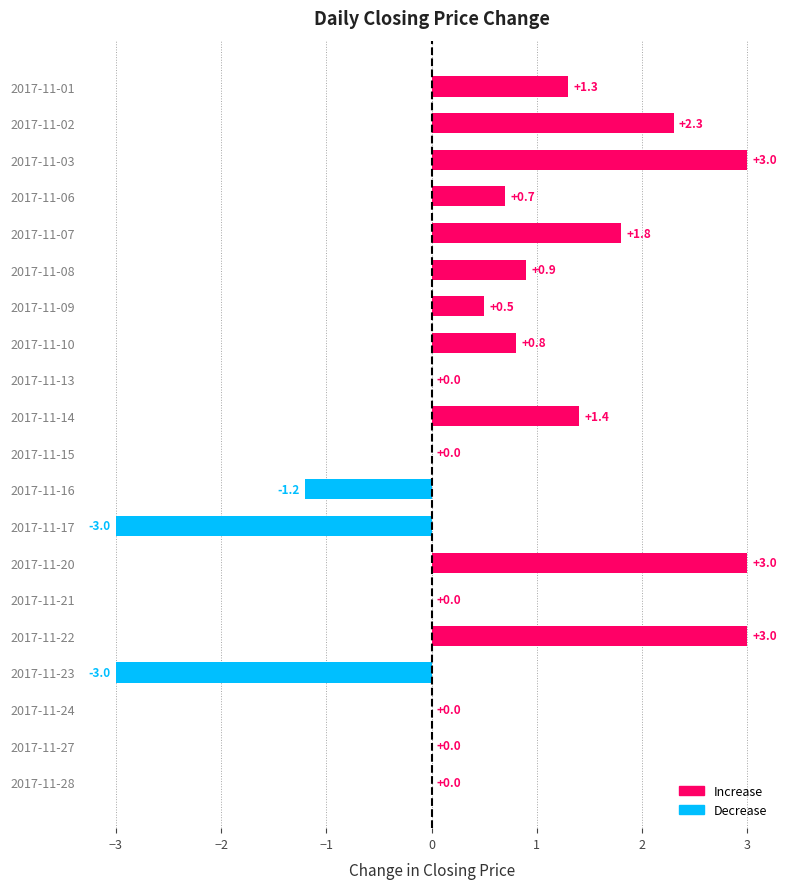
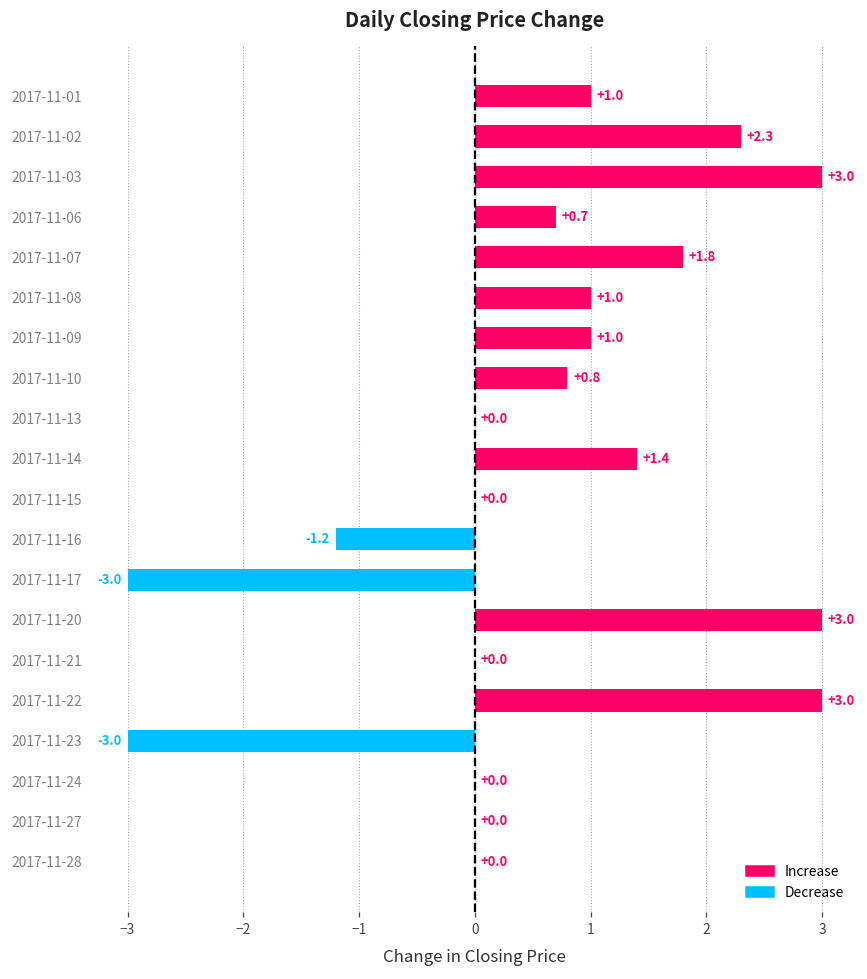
  {
-   "2017-11-01": "+1.3",
+   "2017-11-01": "+1.0",
    "2017-11-02": "+2.3",
    "2017-11-03": "+3.0",
    "2017-11-06": "+0.7",
    "2017-11-07": "+1.8",
-   "2017-11-08": "+0.9",
-   "2017-11-09": "+0.5",
+   "2017-11-08": "+1.0",
+   "2017-11-09": "+1.0",
    "2017-11-10": "+0.8",
    "2017-11-13": "+0.0",
    "2017-11-14": "+1.4",
    "2017-11-15": "+0.0",
    "2017-11-16": "-1.2",
    "2017-11-17": "-3.0",
    "2017-11-20": "+3.0",
    "2017-11-21": "+0.0",
    "2017-11-22": "+3.0",
    "2017-11-23": "-3.0",
    "2017-11-24": "+0.0",
    "2017-11-27": "+0.0",
    "2017-11-28": "+0.0"
  }
